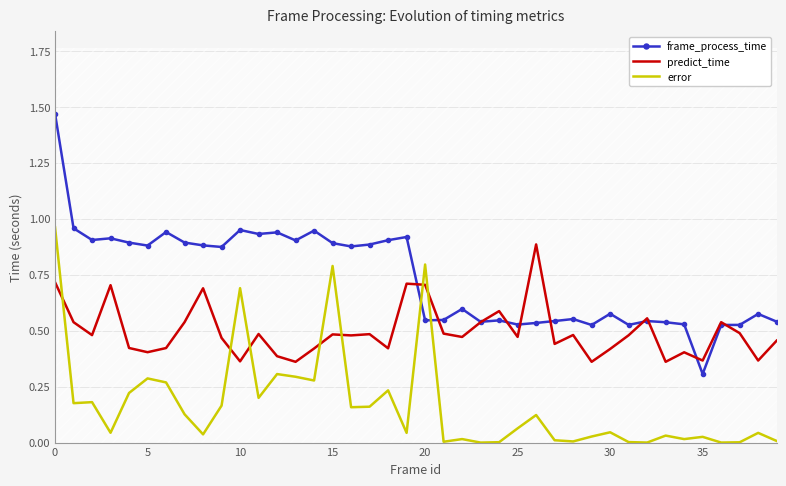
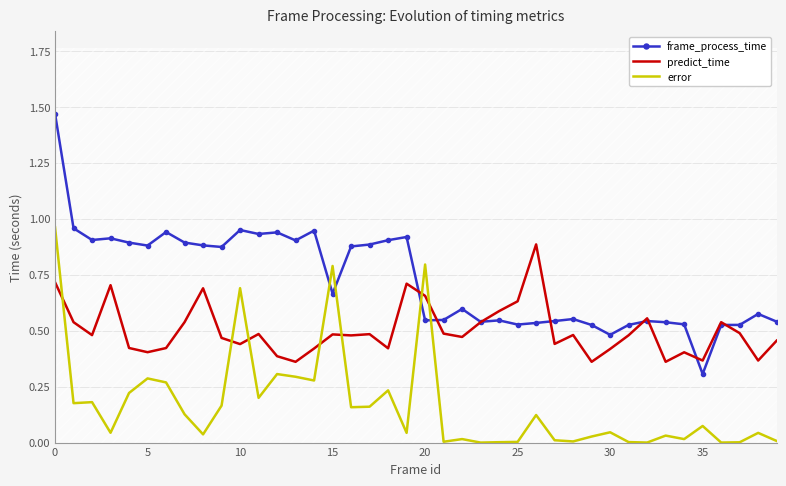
  {
    "frame_process_time": {
      "0": 1.47,
      "5": 0.88,
      "10": 0.95,
-     "15": 0.89,
+     "15": 0.67,
      "20": 0.55,
      "25": 0.53,
-     "30": 0.58,
+     "30": 0.48,
      "35": 0.31
    },
    "predict_time": {
      "0": 0.72,
      "5": 0.40,
-     "10": 0.36,
+     "10": 0.44,
      "15": 0.48,
-     "20": 0.71,
-     "25": 0.47,
+     "20": 0.66,
+     "25": 0.63,
      "30": 0.42,
      "35": 0.37
    },
    "error": {
      "0": 0.96,
      "5": 0.29,
      "10": 0.69,
      "15": 0.79,
      "20": 0.80,
-     "25": 0.06,
+     "25": 0.00,
      "30": 0.05,
-     "35": 0.03
+     "35": 0.07
    }
  }
